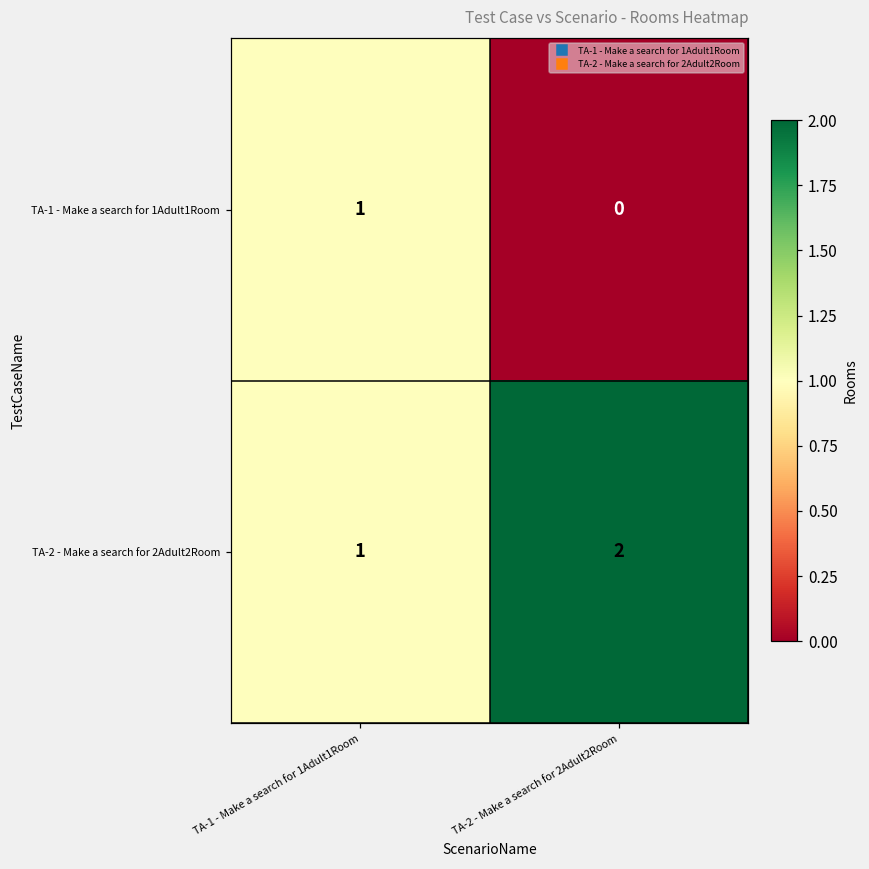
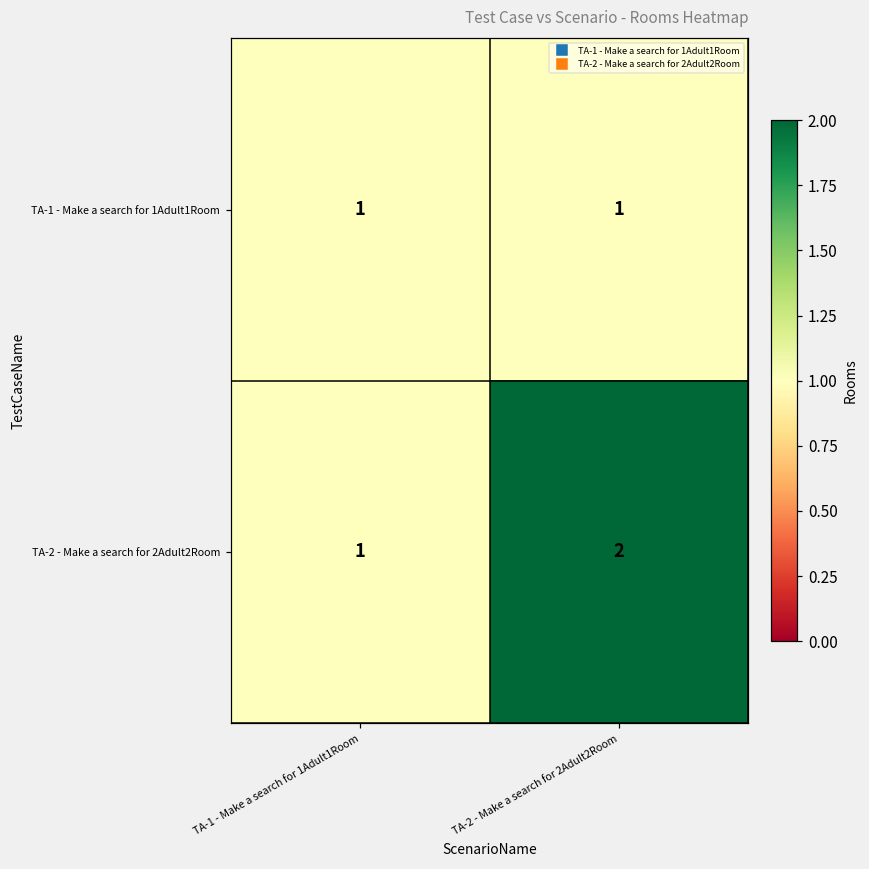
  {
    "TA-1 - Make a search for 1Adult1Room": {
      "TA-1 - Make a search for 1Adult1Room": 1,
-     "TA-2 - Make a search for 2Adult2Room": 0
+     "TA-2 - Make a search for 2Adult2Room": 1
    },
    "TA-2 - Make a search for 2Adult2Room": {
      "TA-1 - Make a search for 1Adult1Room": 1,
      "TA-2 - Make a search for 2Adult2Room": 2
    }
  }
